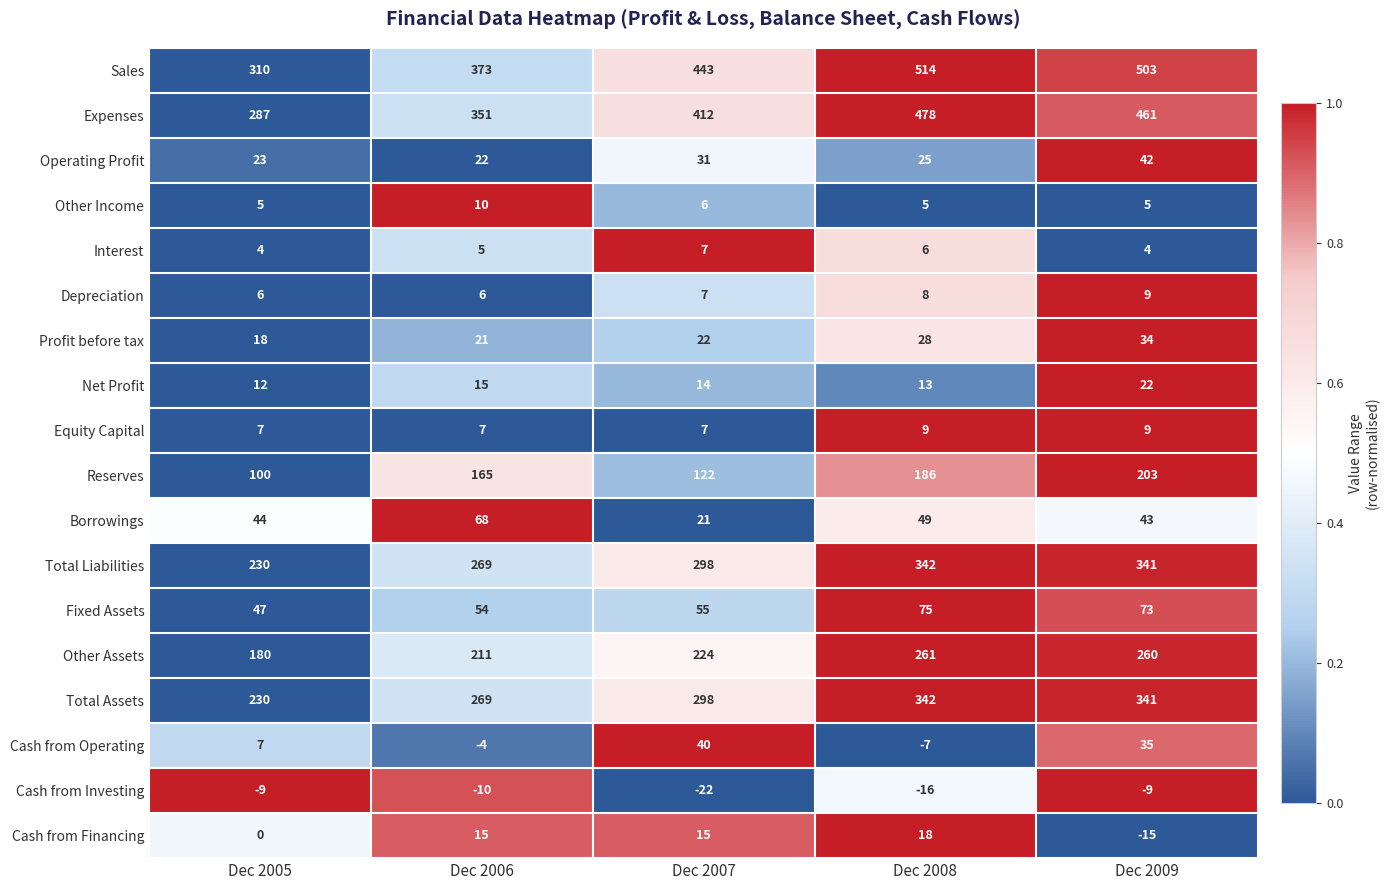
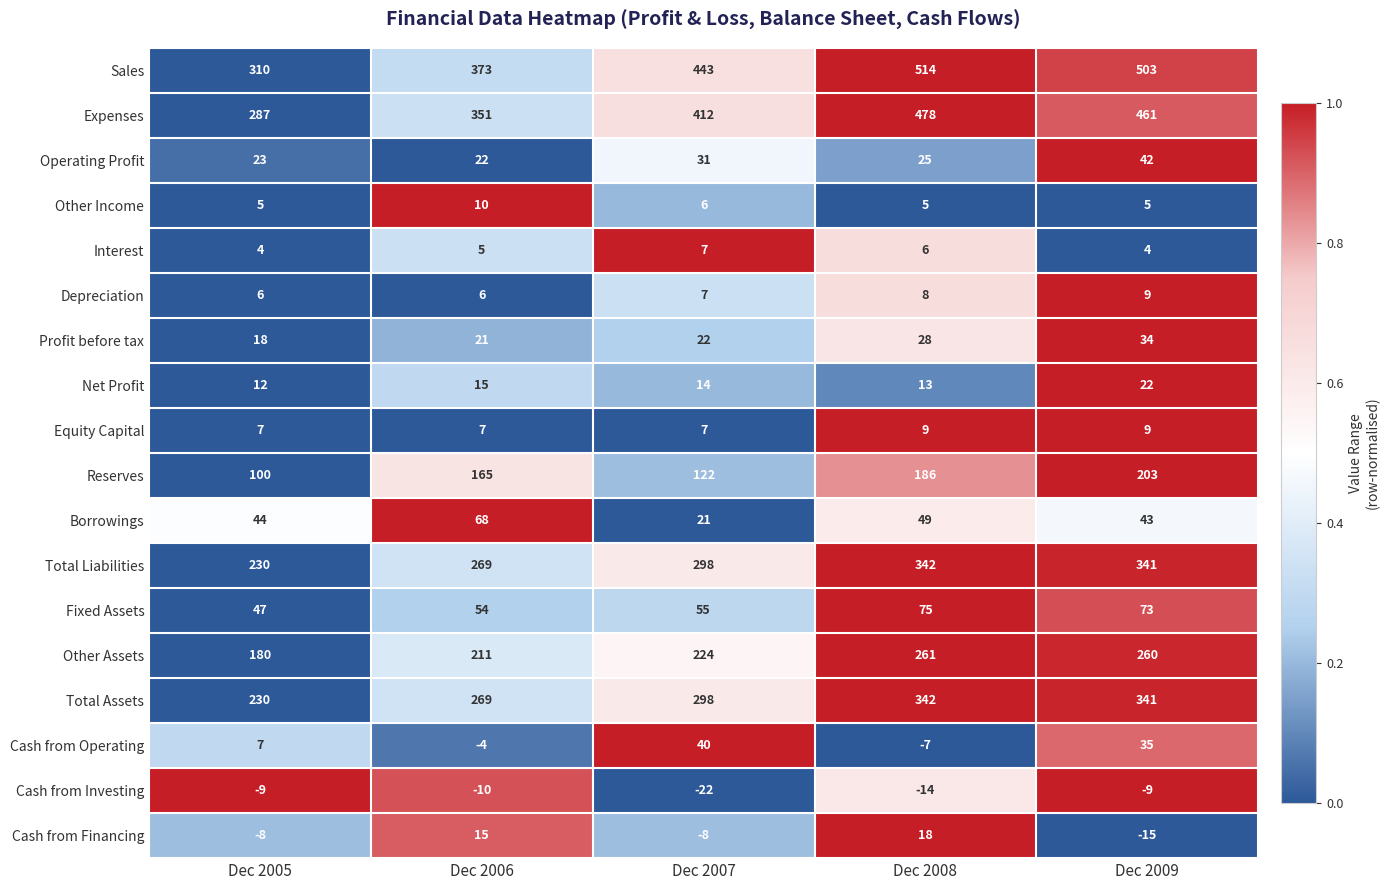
  {
    "Sales": {
      "Dec 2005": 310,
      "Dec 2006": 373,
      "Dec 2007": 443,
      "Dec 2008": 514,
      "Dec 2009": 503
    },
    "Expenses": {
      "Dec 2005": 287,
      "Dec 2006": 351,
      "Dec 2007": 412,
      "Dec 2008": 478,
      "Dec 2009": 461
    },
    "Operating Profit": {
      "Dec 2005": 23,
      "Dec 2006": 22,
      "Dec 2007": 31,
      "Dec 2008": 25,
      "Dec 2009": 42
    },
    "Other Income": {
      "Dec 2005": 5,
      "Dec 2006": 10,
      "Dec 2007": 6,
      "Dec 2008": 5,
      "Dec 2009": 5
    },
    "Interest": {
      "Dec 2005": 4,
      "Dec 2006": 5,
      "Dec 2007": 7,
      "Dec 2008": 6,
      "Dec 2009": 4
    },
    "Depreciation": {
      "Dec 2005": 6,
      "Dec 2006": 6,
      "Dec 2007": 7,
      "Dec 2008": 8,
      "Dec 2009": 9
    },
    "Profit before tax": {
      "Dec 2005": 18,
      "Dec 2006": 21,
      "Dec 2007": 22,
      "Dec 2008": 28,
      "Dec 2009": 34
    },
    "Net Profit": {
      "Dec 2005": 12,
      "Dec 2006": 15,
      "Dec 2007": 14,
      "Dec 2008": 13,
      "Dec 2009": 22
    },
    "Equity Capital": {
      "Dec 2005": 7,
      "Dec 2006": 7,
      "Dec 2007": 7,
      "Dec 2008": 9,
      "Dec 2009": 9
    },
    "Reserves": {
      "Dec 2005": 100,
      "Dec 2006": 165,
      "Dec 2007": 122,
      "Dec 2008": 186,
      "Dec 2009": 203
    },
    "Borrowings": {
      "Dec 2005": 44,
      "Dec 2006": 68,
      "Dec 2007": 21,
      "Dec 2008": 49,
      "Dec 2009": 43
    },
    "Total Liabilities": {
      "Dec 2005": 230,
      "Dec 2006": 269,
      "Dec 2007": 298,
      "Dec 2008": 342,
      "Dec 2009": 341
    },
    "Fixed Assets": {
      "Dec 2005": 47,
      "Dec 2006": 54,
      "Dec 2007": 55,
      "Dec 2008": 75,
      "Dec 2009": 73
    },
    "Other Assets": {
      "Dec 2005": 180,
      "Dec 2006": 211,
      "Dec 2007": 224,
      "Dec 2008": 261,
      "Dec 2009": 260
    },
    "Total Assets": {
      "Dec 2005": 230,
      "Dec 2006": 269,
      "Dec 2007": 298,
      "Dec 2008": 342,
      "Dec 2009": 341
    },
    "Cash from Operating": {
      "Dec 2005": 7,
      "Dec 2006": -4,
      "Dec 2007": 40,
      "Dec 2008": -7,
      "Dec 2009": 35
    },
    "Cash from Investing": {
      "Dec 2005": -9,
      "Dec 2006": -10,
      "Dec 2007": -22,
-     "Dec 2008": -16,
+     "Dec 2008": -14,
      "Dec 2009": -9
    },
    "Cash from Financing": {
-     "Dec 2005": 0,
+     "Dec 2005": -8,
      "Dec 2006": 15,
-     "Dec 2007": 15,
+     "Dec 2007": -8,
      "Dec 2008": 18,
      "Dec 2009": -15
    }
  }
